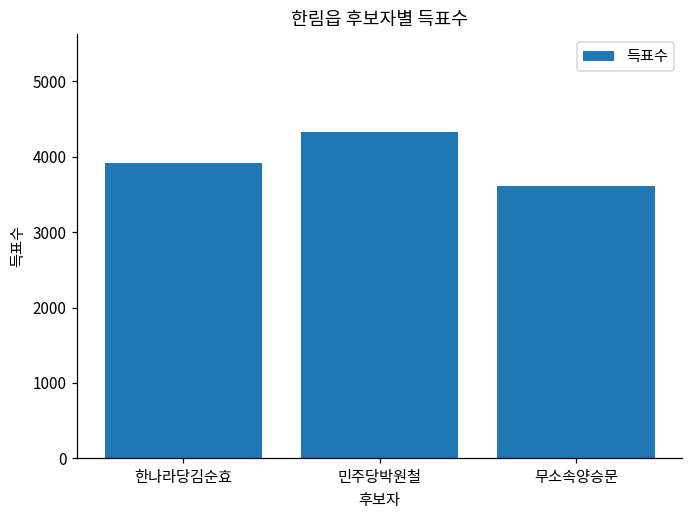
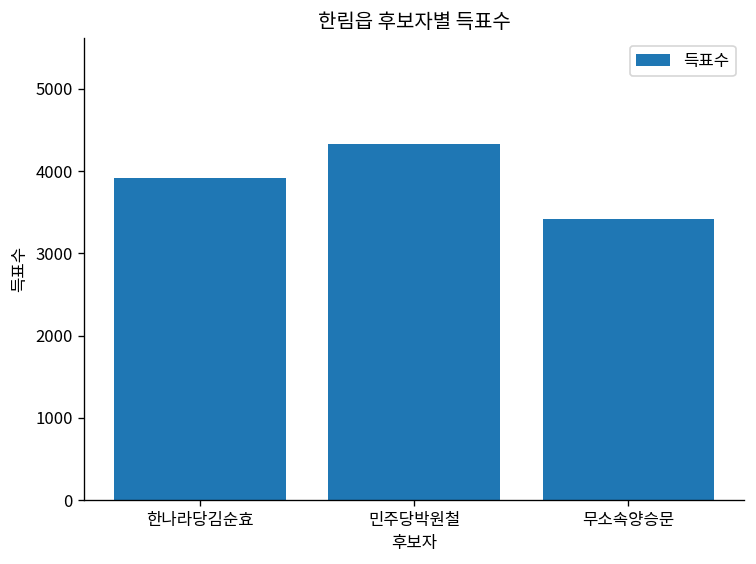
  {
    "한나라당김순효": 3900,
    "민주당박원철": 4300,
-   "무소속양승문": 3600
+   "무소속양승문": 3400
  }
